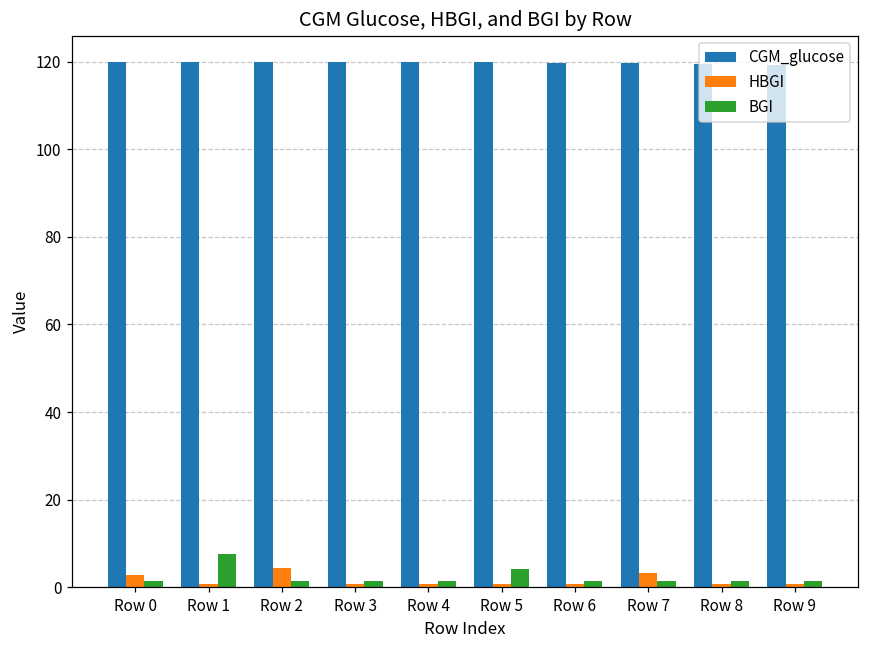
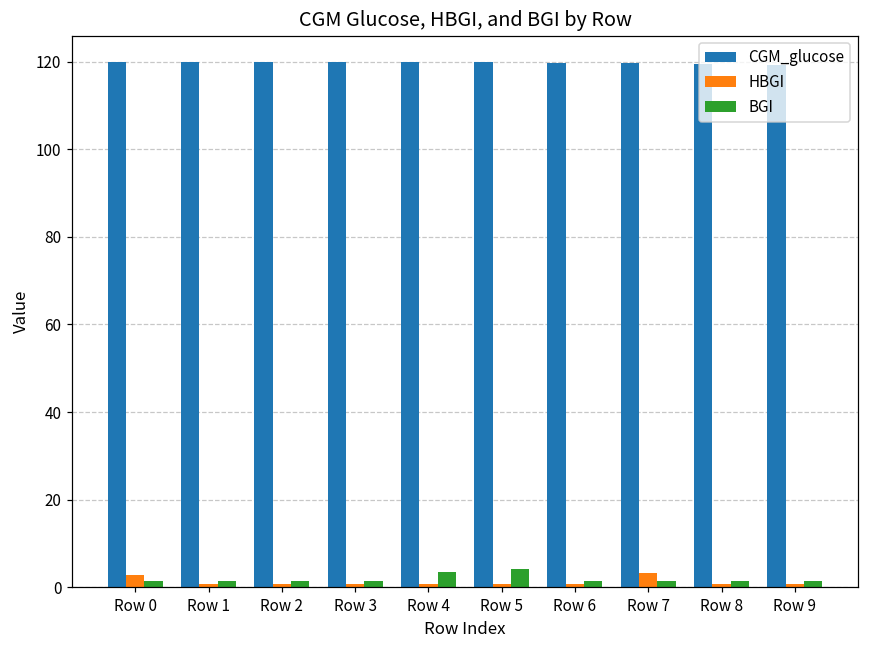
  {
    "CGM_glucose": {
      "Row 0": 120,
      "Row 1": 120,
      "Row 2": 120,
      "Row 3": 120,
      "Row 4": 120,
      "Row 5": 120,
      "Row 6": 120,
      "Row 7": 120
    },
    "HBGI": {
      "Row 0": 3,
      "Row 1": 1,
-     "Row 2": 4,
+     "Row 2": 1,
      "Row 3": 1,
      "Row 4": 1,
      "Row 5": 1,
      "Row 6": 1,
      "Row 7": 3,
      "Row 8": 1,
      "Row 9": 1
    },
    "BGI": {
      "Row 0": 1,
-     "Row 1": 8,
+     "Row 1": 1,
      "Row 2": 1,
      "Row 3": 1,
-     "Row 4": 1,
+     "Row 4": 4,
      "Row 5": 4,
      "Row 6": 1,
      "Row 7": 1,
      "Row 8": 1,
      "Row 9": 1
    }
  }
